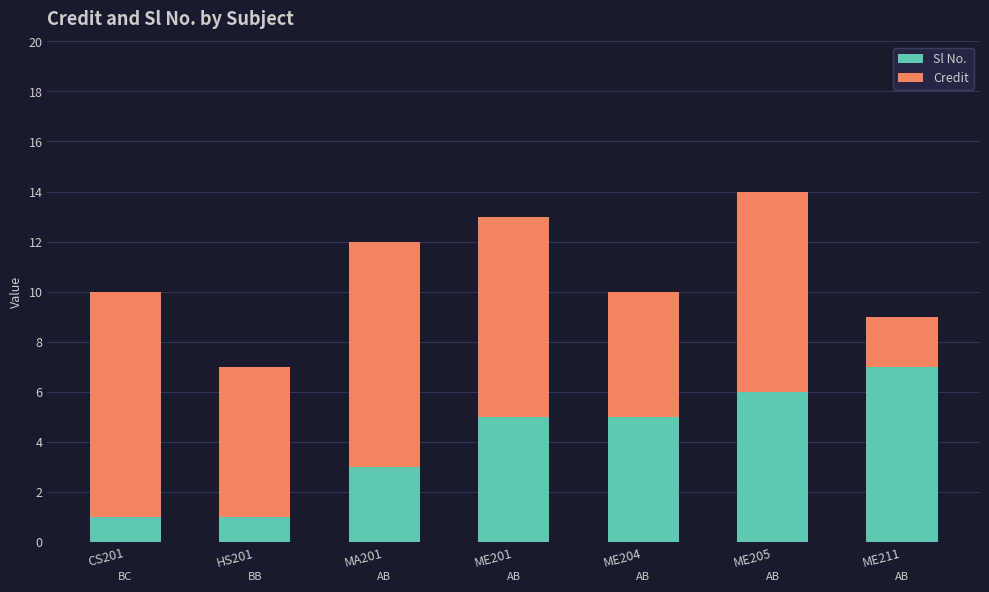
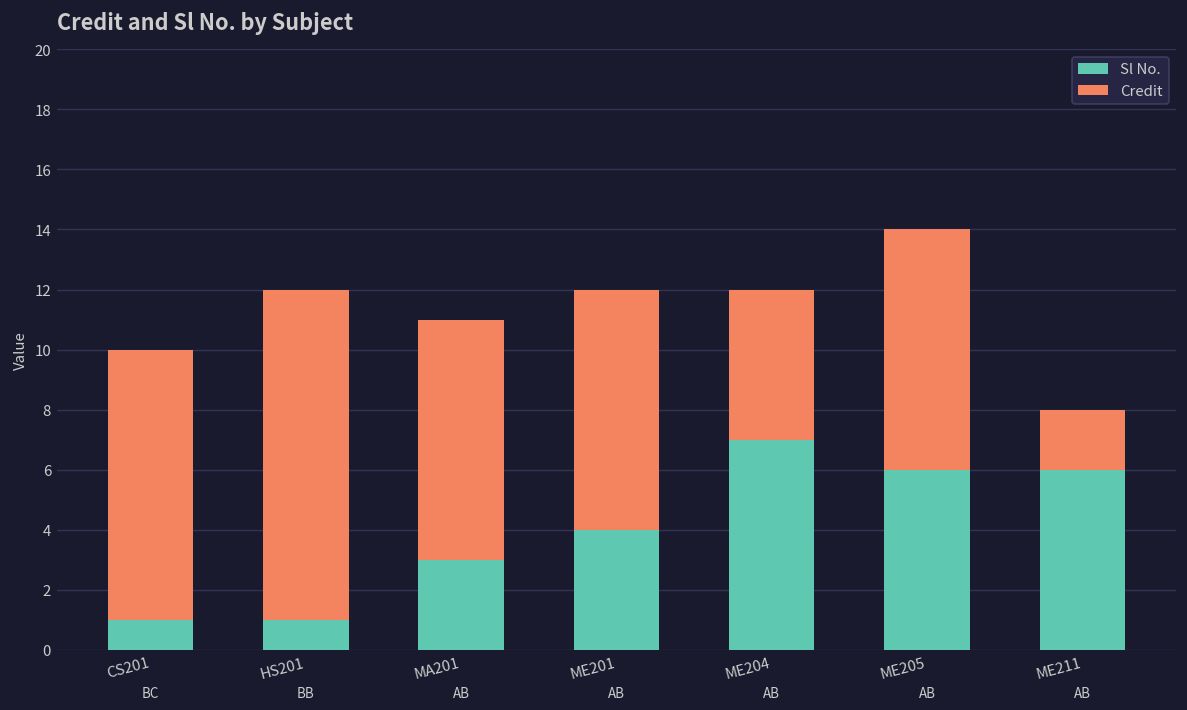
  {
    "Sl No.": {
      "CS201": 1,
      "HS201": 1,
      "MA201": 3,
-     "ME201": 5,
-     "ME204": 5,
+     "ME201": 4,
+     "ME204": 7,
      "ME205": 6,
-     "ME211": 7
+     "ME211": 6
    },
    "Credit": {
      "CS201": 9,
-     "HS201": 6,
-     "MA201": 9,
+     "HS201": 11,
+     "MA201": 8,
      "ME201": 8,
      "ME204": 5,
      "ME205": 8,
      "ME211": 2
    }
  }
